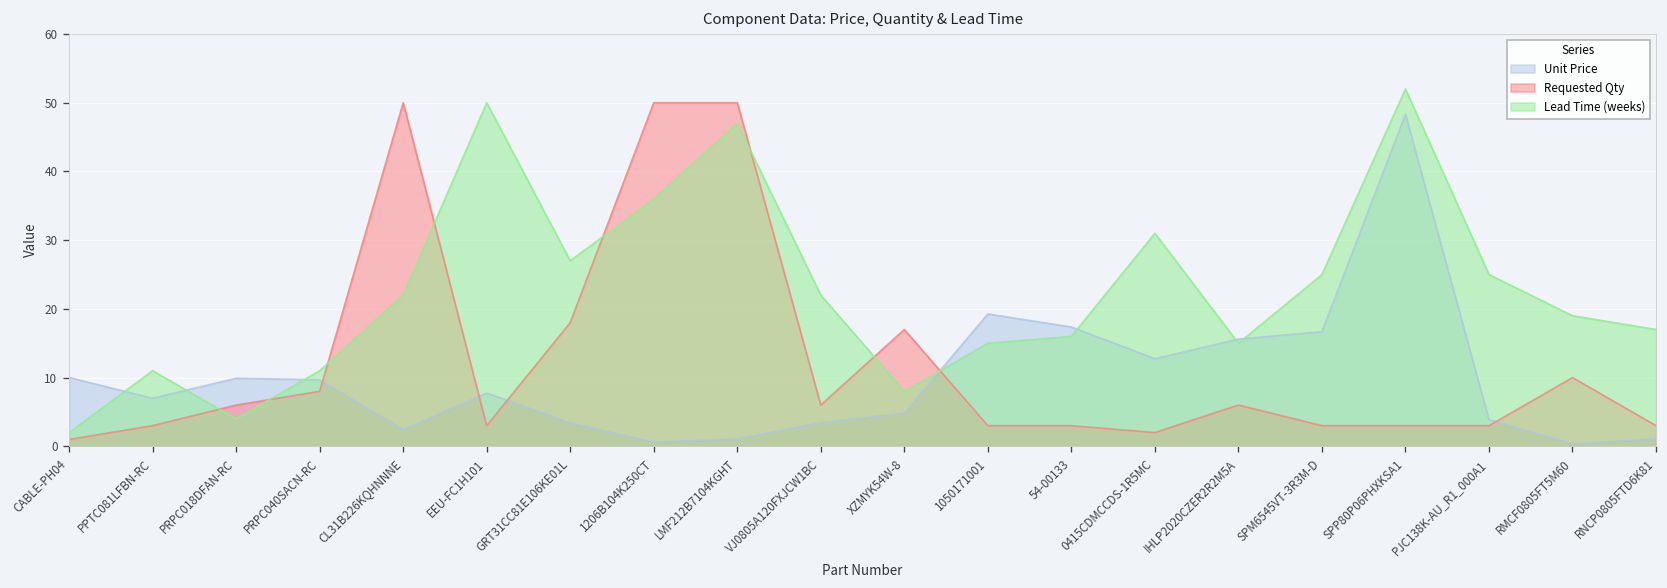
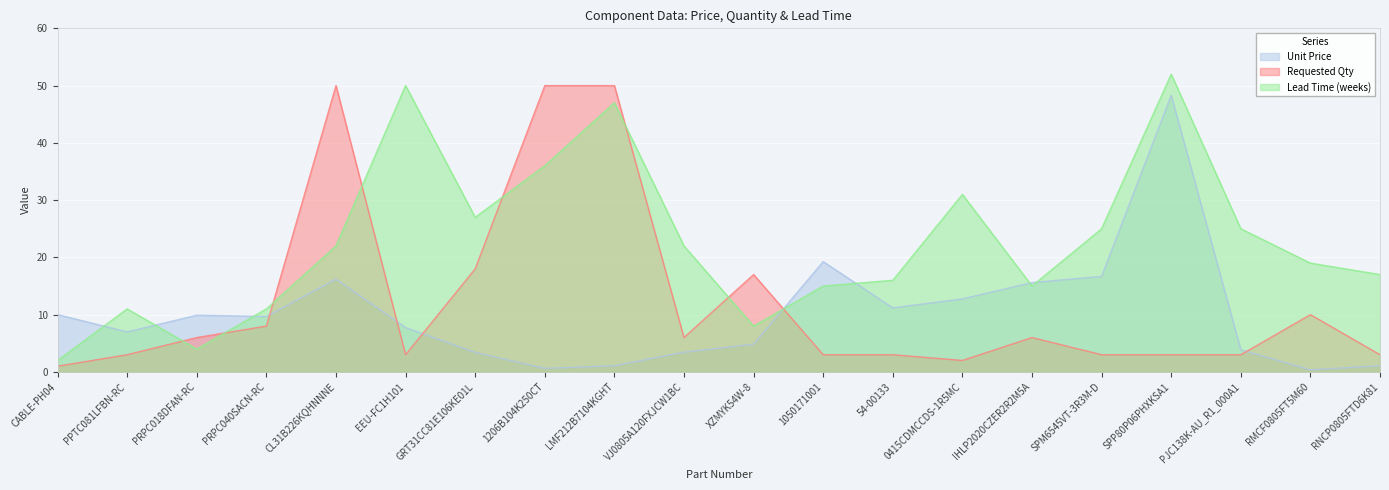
  {
    "Unit Price": {
      "CABLE-PH04": 10,
      "PPTC081LFBN-RC": 7,
      "PRPC018DFAN-RC": 10,
      "PRPC040SACN-RC": 10,
-     "CL31B226KQHNNNE": 2,
+     "CL31B226KQHNNNE": 16,
      "EEU-FC1H101": 8,
      "GRT31CC81E106KE01L": 3,
      "1206B104K250CT": 1,
      "LMF212B7104KGHT": 1,
      "VJ0805A120FXJCW1BC": 3,
      "XZMYK54W-8": 5,
      "1050171001": 19,
-     "54-00133": 17,
+     "54-00133": 11,
      "0415CDMCCDS-1R5MC": 13,
      "IHLP2020CZER2R2M5A": 16,
      "SPM6545VT-3R3M-D": 17,
      "SPP80P06PHXKSA1": 48,
      "PJC138K-AU_R1_000A1": 4,
      "RMCF0805FT5M60": 0,
      "RNCP0805FTD6K81": 1
    },
    "Requested Qty": {
      "CABLE-PH04": 1,
      "PPTC081LFBN-RC": 3,
      "PRPC018DFAN-RC": 6,
      "PRPC040SACN-RC": 8,
      "CL31B226KQHNNNE": 50,
      "EEU-FC1H101": 3,
      "GRT31CC81E106KE01L": 18,
      "1206B104K250CT": 50,
      "LMF212B7104KGHT": 50,
      "VJ0805A120FXJCW1BC": 6,
      "XZMYK54W-8": 17,
      "1050171001": 3,
      "54-00133": 3,
      "0415CDMCCDS-1R5MC": 2,
      "IHLP2020CZER2R2M5A": 6,
      "SPM6545VT-3R3M-D": 3,
      "SPP80P06PHXKSA1": 3,
      "PJC138K-AU_R1_000A1": 3,
      "RMCF0805FT5M60": 10,
      "RNCP0805FTD6K81": 3
    },
    "Lead Time (weeks)": {
      "CABLE-PH04": 2,
      "PPTC081LFBN-RC": 11,
      "PRPC018DFAN-RC": 4,
      "PRPC040SACN-RC": 11,
      "CL31B226KQHNNNE": 22,
      "EEU-FC1H101": 50,
      "GRT31CC81E106KE01L": 27,
      "1206B104K250CT": 36,
      "LMF212B7104KGHT": 47,
      "VJ0805A120FXJCW1BC": 22,
      "XZMYK54W-8": 8,
      "1050171001": 15,
      "54-00133": 16,
      "0415CDMCCDS-1R5MC": 31,
      "IHLP2020CZER2R2M5A": 15,
      "SPM6545VT-3R3M-D": 25,
      "SPP80P06PHXKSA1": 52,
      "PJC138K-AU_R1_000A1": 25,
      "RMCF0805FT5M60": 19,
      "RNCP0805FTD6K81": 17
    }
  }
